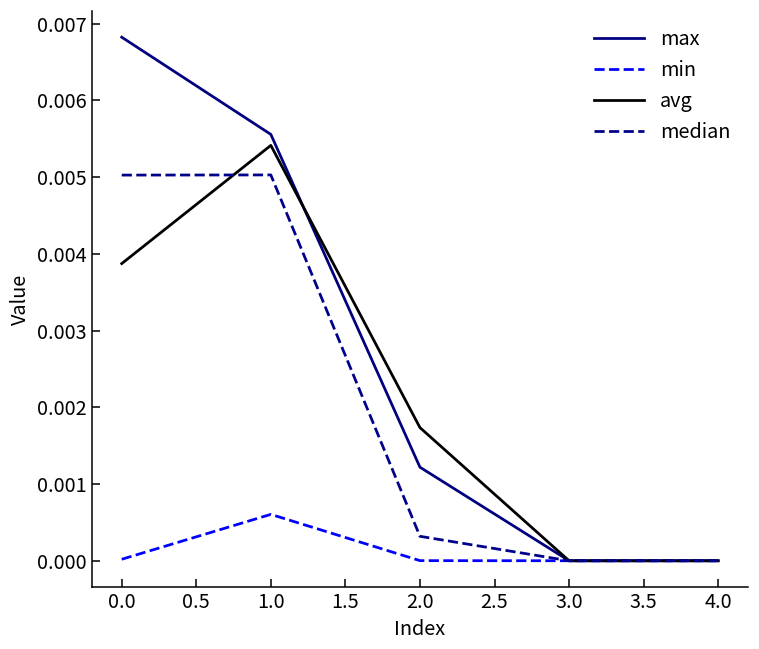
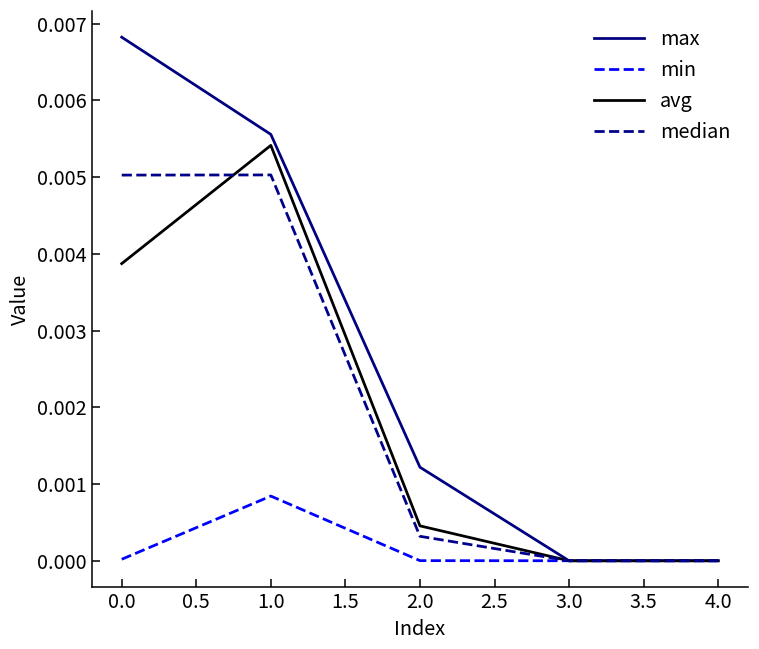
  {
    "min": {
      "0.0": 0.0000,
-     "1.0": 0.0006,
+     "1.0": 0.0008,
      "2.0": 0.0000
    },
    "avg": {
      "0.0": 0.0039,
      "1.0": 0.0054,
-     "2.0": 0.0017
+     "2.0": 0.0005
    }
  }
